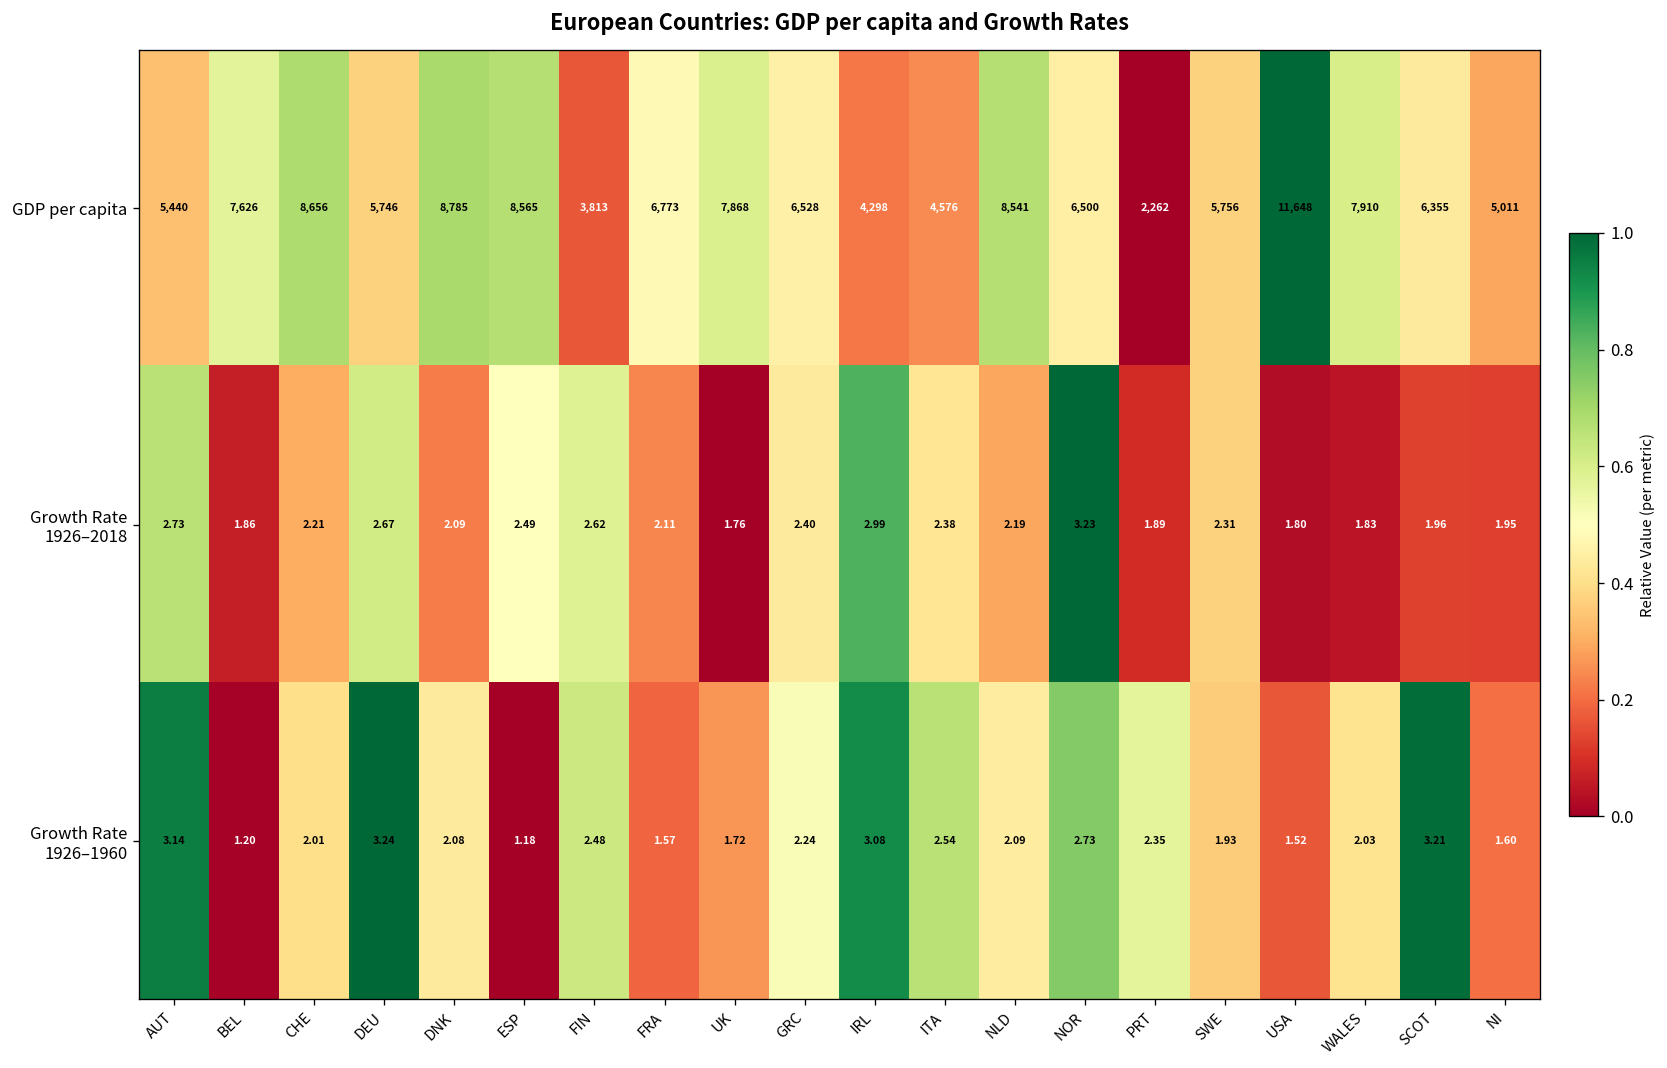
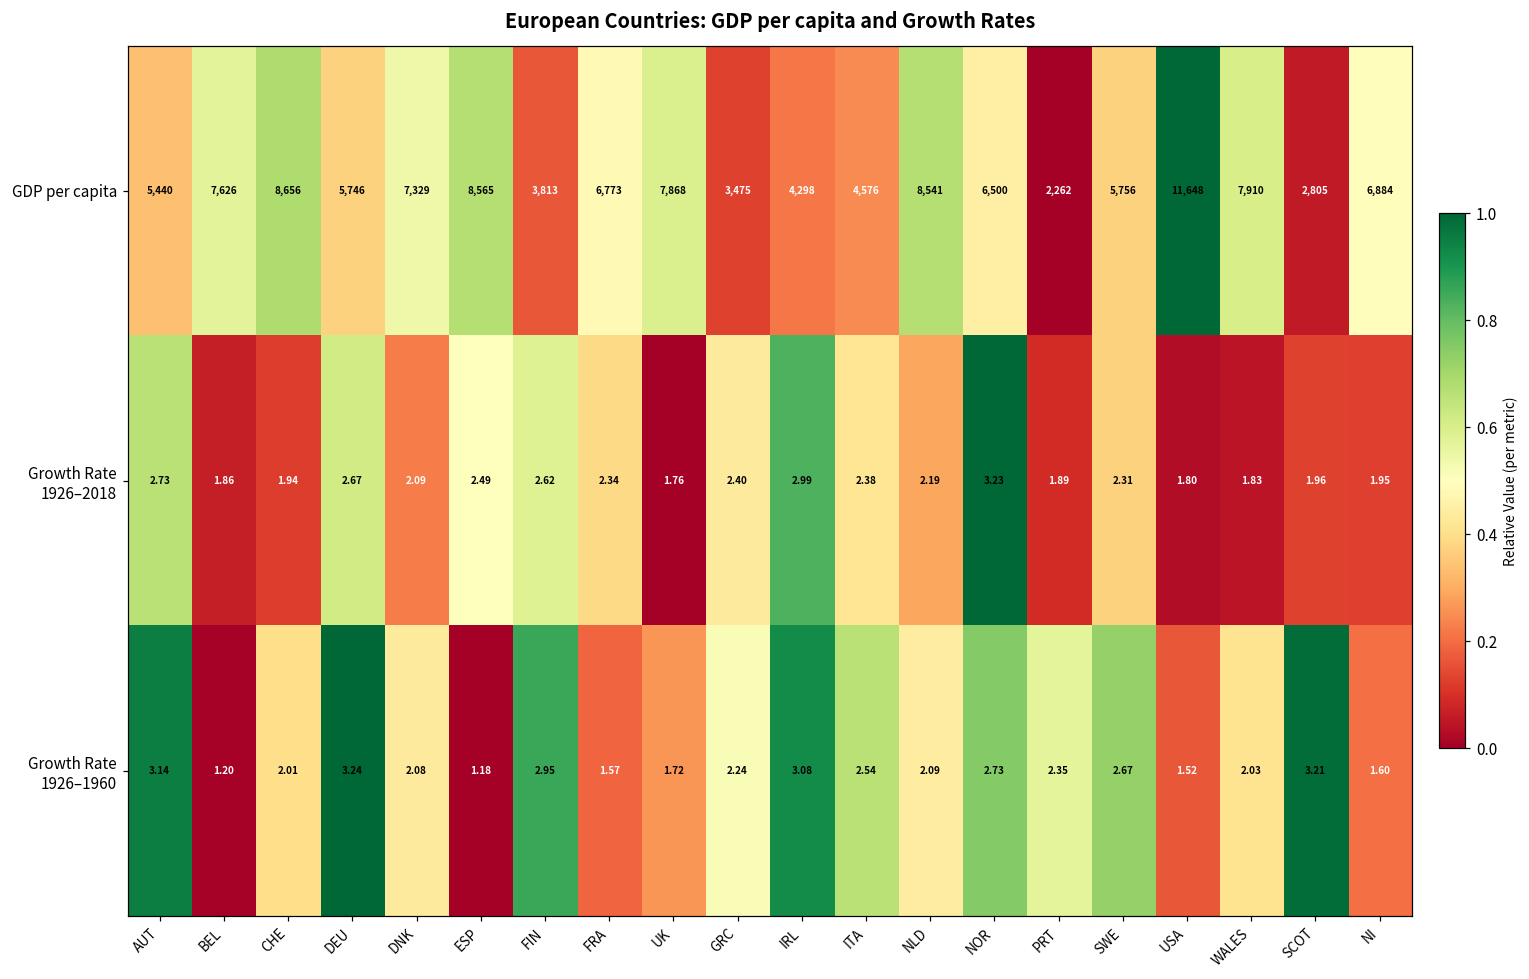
  {
    "GDP per capita": {
      "AUT": "5,440",
      "BEL": "7,626",
      "CHE": "8,656",
      "DEU": "5,746",
-     "DNK": "8,785",
+     "DNK": "7,329",
      "ESP": "8,565",
      "FIN": "3,813",
      "FRA": "6,773",
      "UK": "7,868",
-     "GRC": "6,528",
+     "GRC": "3,475",
      "IRL": "4,298",
      "ITA": "4,576",
      "NLD": "8,541",
      "NOR": "6,500",
      "PRT": "2,262",
      "SWE": "5,756",
      "USA": "11,648",
      "WALES": "7,910",
-     "SCOT": "6,355",
-     "NI": "5,011"
+     "SCOT": "2,805",
+     "NI": "6,884"
    },
    "Growth Rate 1926–2018": {
      "AUT": "2.73",
      "BEL": "1.86",
-     "CHE": "2.21",
+     "CHE": "1.94",
      "DEU": "2.67",
      "DNK": "2.09",
      "ESP": "2.49",
      "FIN": "2.62",
-     "FRA": "2.11",
+     "FRA": "2.34",
      "UK": "1.76",
      "GRC": "2.40",
      "IRL": "2.99",
      "ITA": "2.38",
      "NLD": "2.19",
      "NOR": "3.23",
      "PRT": "1.89",
      "SWE": "2.31",
      "USA": "1.80",
      "WALES": "1.83",
      "SCOT": "1.96",
      "NI": "1.95"
    },
    "Growth Rate 1926–1960": {
      "AUT": "3.14",
      "BEL": "1.20",
      "CHE": "2.01",
      "DEU": "3.24",
      "DNK": "2.08",
      "ESP": "1.18",
-     "FIN": "2.48",
+     "FIN": "2.95",
      "FRA": "1.57",
      "UK": "1.72",
      "GRC": "2.24",
      "IRL": "3.08",
      "ITA": "2.54",
      "NLD": "2.09",
      "NOR": "2.73",
      "PRT": "2.35",
-     "SWE": "1.93",
+     "SWE": "2.67",
      "USA": "1.52",
      "WALES": "2.03",
      "SCOT": "3.21",
      "NI": "1.60"
    }
  }
